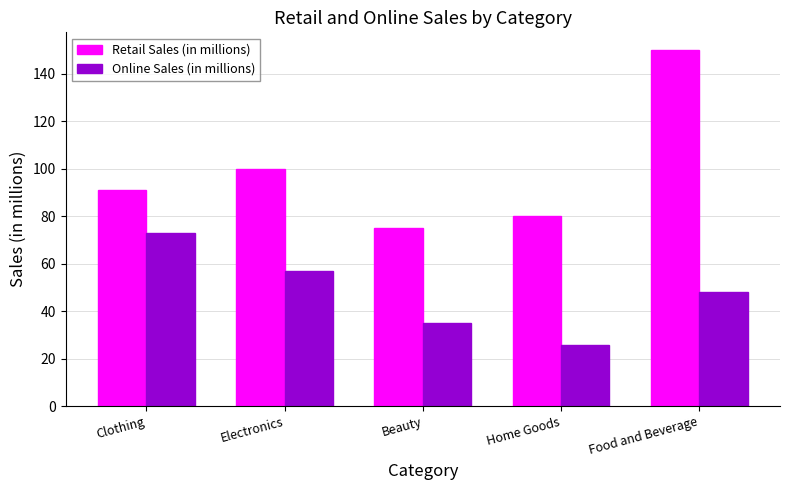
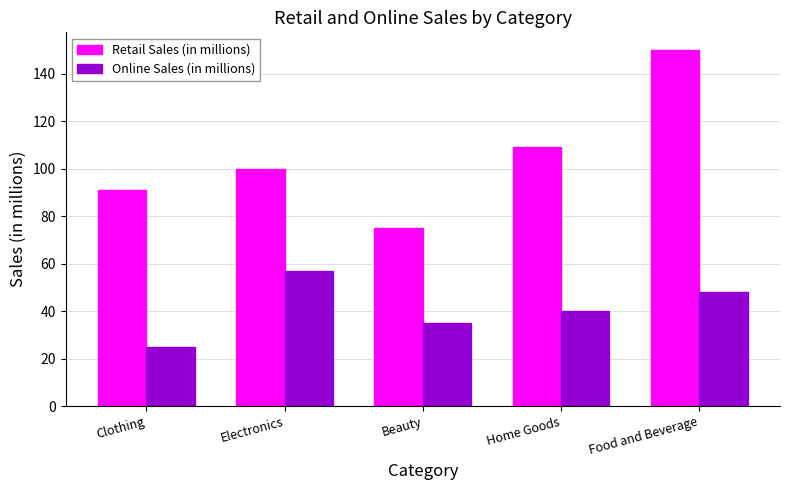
  {
    "Retail Sales (in millions)": {
      "Clothing": 91,
      "Electronics": 100,
      "Beauty": 75,
-     "Home Goods": 80,
+     "Home Goods": 109,
      "Food and Beverage": 150
    },
    "Online Sales (in millions)": {
-     "Clothing": 73,
+     "Clothing": 25,
      "Electronics": 57,
      "Beauty": 35,
-     "Home Goods": 26,
+     "Home Goods": 40,
      "Food and Beverage": 48
    }
  }
